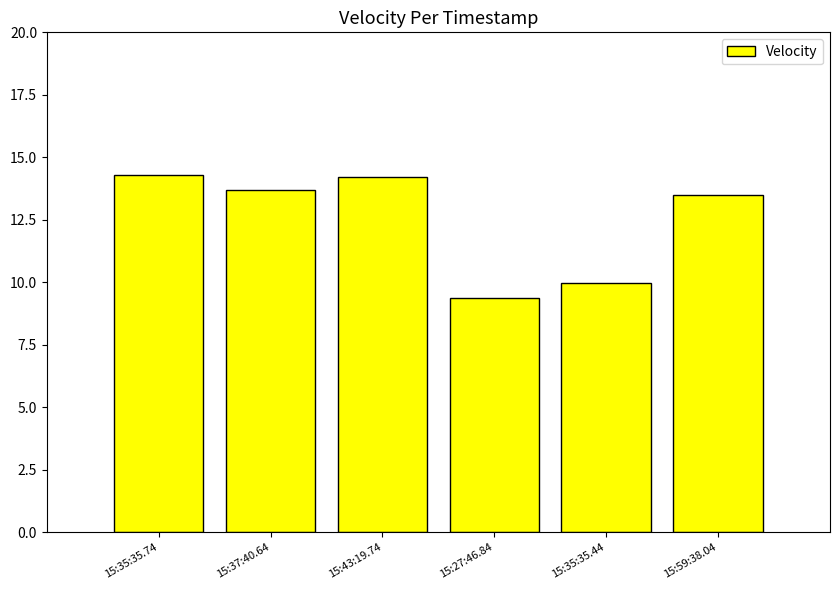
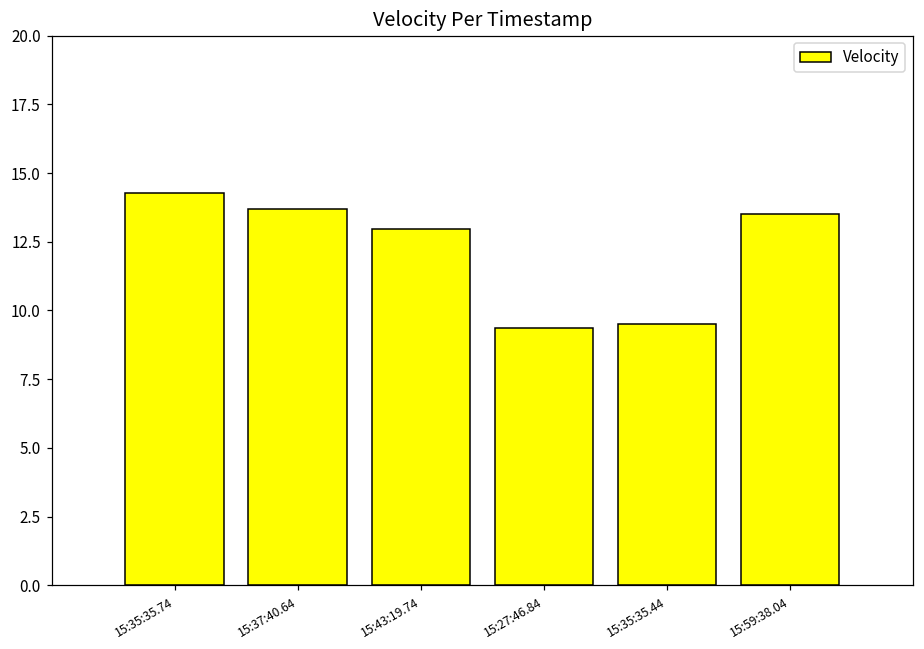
  {
    "15:35:35.74": 14.3,
    "15:37:40.64": 13.7,
-   "15:43:19.74": 14.2,
+   "15:43:19.74": 13.0,
    "15:27:46.84": 9.4,
-   "15:35:35.44": 10.0,
+   "15:35:35.44": 9.5,
    "15:59:38.04": 13.5
  }
